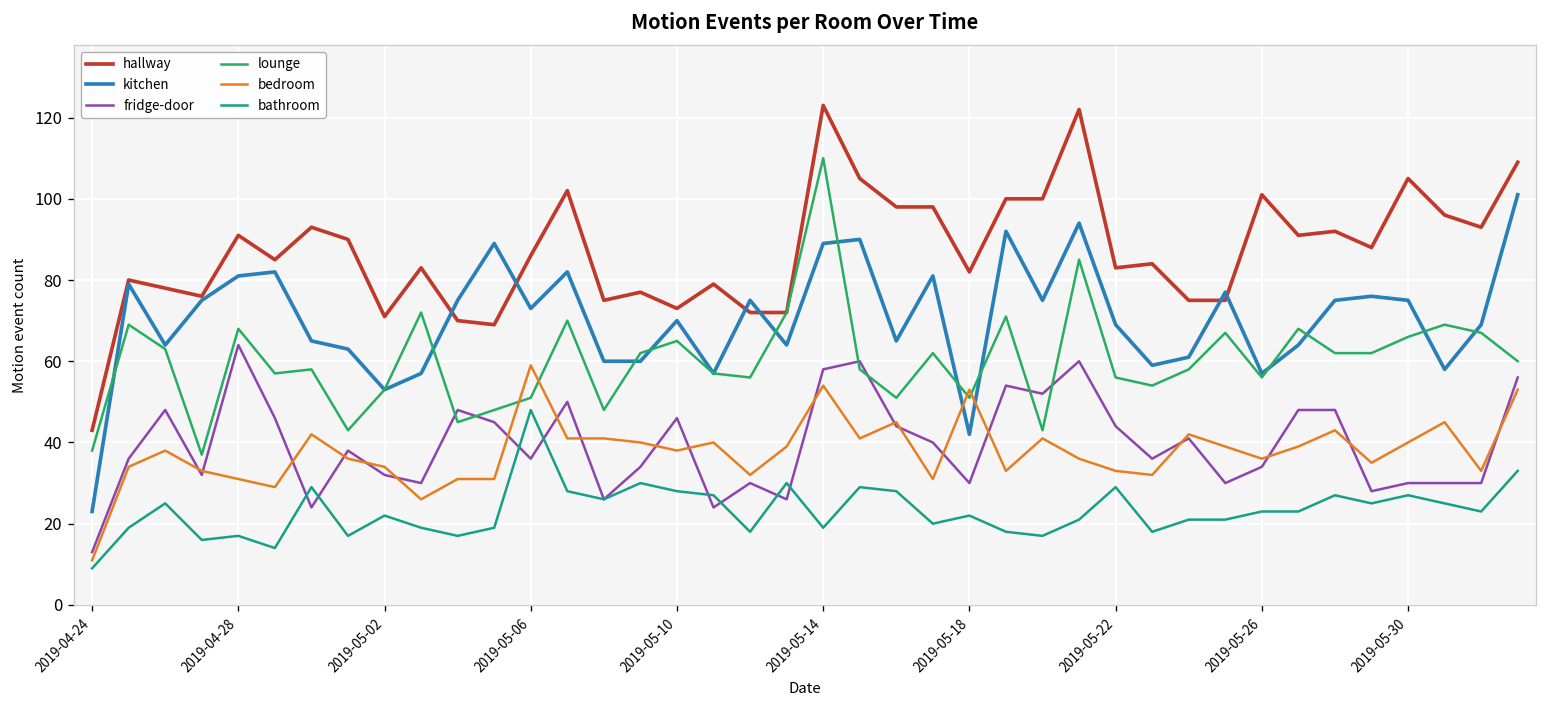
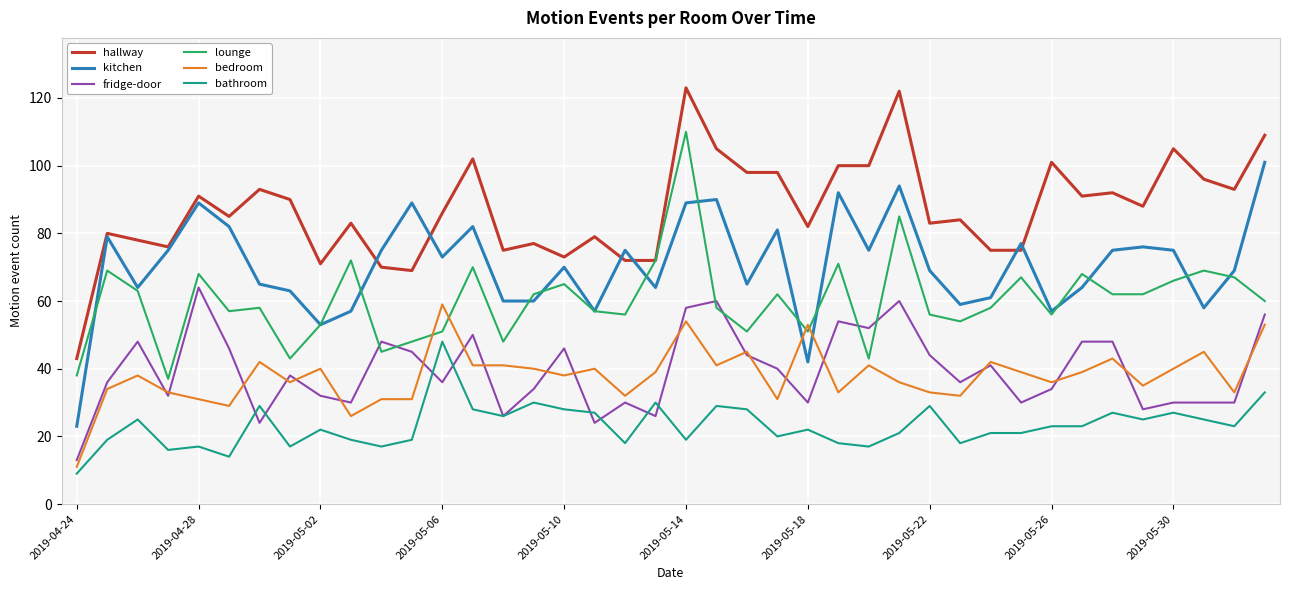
  {
    "hallway": {
      "2019-04-24": 43,
      "2019-04-28": 91,
      "2019-05-02": 71,
      "2019-05-06": 86,
      "2019-05-10": 73,
      "2019-05-14": 123,
      "2019-05-18": 82,
      "2019-05-22": 83,
      "2019-05-26": 101,
      "2019-05-30": 105
    },
    "kitchen": {
      "2019-04-24": 23,
-     "2019-04-28": 81,
+     "2019-04-28": 89,
      "2019-05-06": 73,
      "2019-05-10": 70,
      "2019-05-14": 89,
      "2019-05-18": 42,
      "2019-05-22": 69,
      "2019-05-26": 57,
      "2019-05-30": 75
    },
    "fridge-door": {
      "2019-04-24": 13,
      "2019-04-28": 64,
      "2019-05-02": 32,
      "2019-05-06": 36,
      "2019-05-10": 46,
      "2019-05-14": 58,
      "2019-05-18": 30,
      "2019-05-22": 44,
      "2019-05-26": 34,
      "2019-05-30": 30
    },
    "bedroom": {
      "2019-04-24": 11,
      "2019-04-28": 31,
-     "2019-05-02": 34,
+     "2019-05-02": 40,
      "2019-05-06": 59,
      "2019-05-10": 38,
      "2019-05-14": 54,
      "2019-05-18": 53,
      "2019-05-22": 33,
      "2019-05-26": 36,
      "2019-05-30": 40
    }
  }
